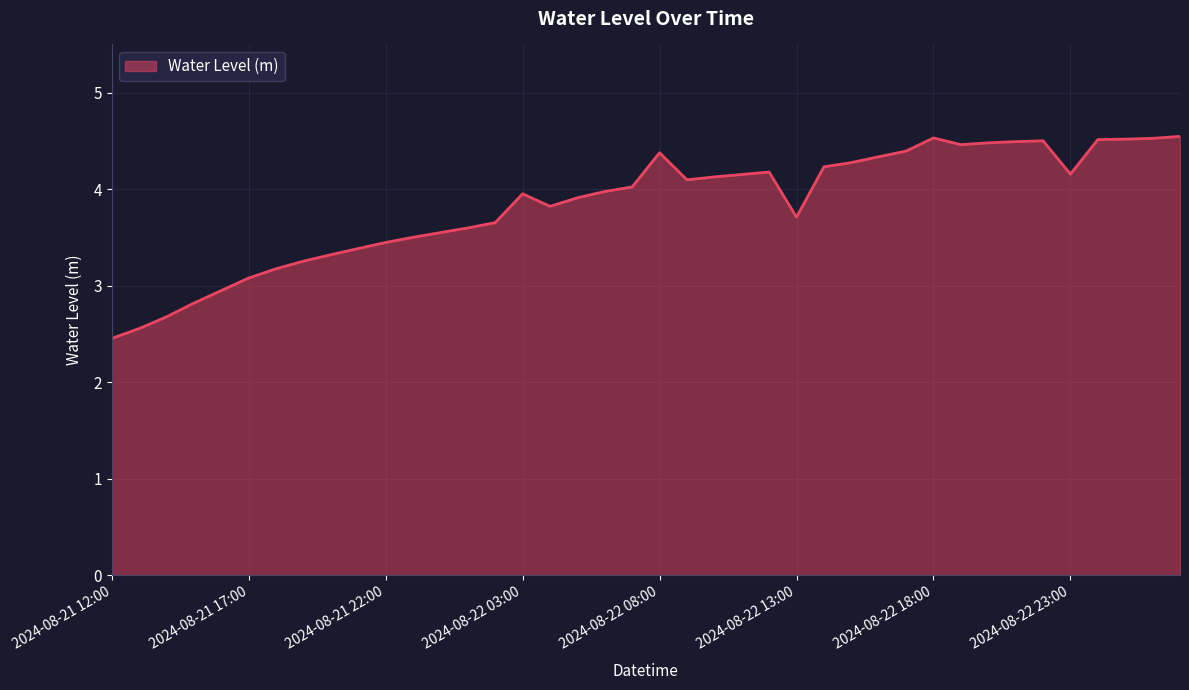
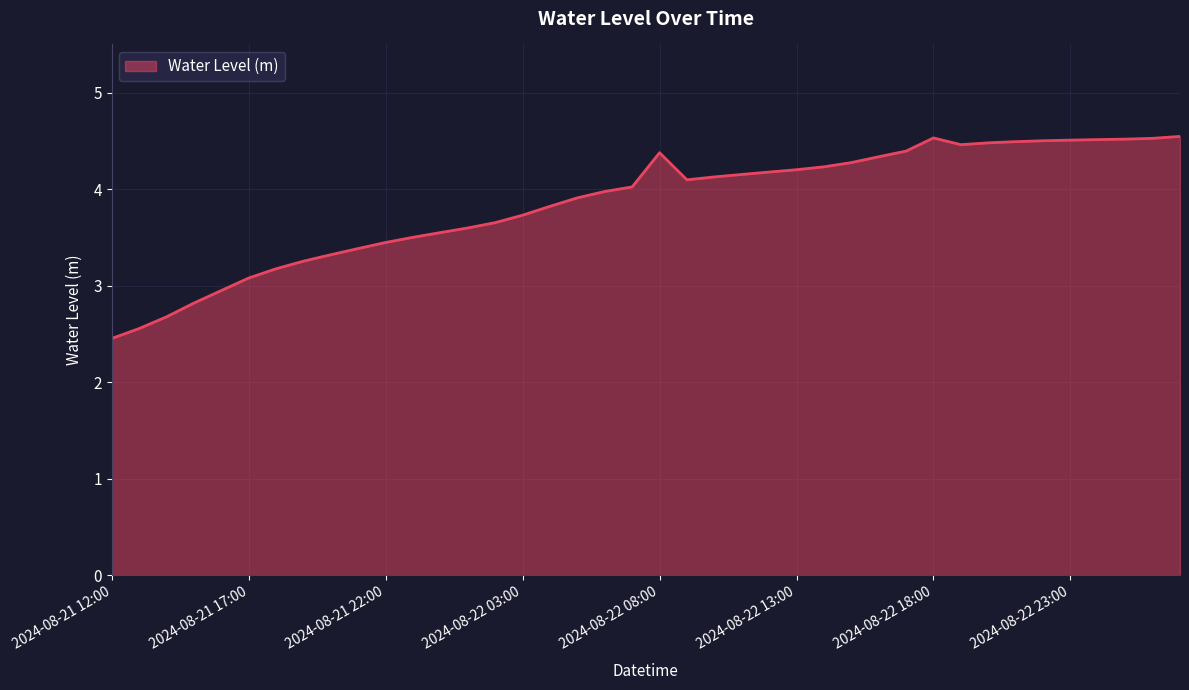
  {
    "2024-08-21 12:00": 2.5,
    "2024-08-21 17:00": 3.1,
    "2024-08-21 22:00": 3.4,
-   "2024-08-22 03:00": 4.0,
+   "2024-08-22 03:00": 3.7,
    "2024-08-22 08:00": 4.4,
-   "2024-08-22 13:00": 3.7,
+   "2024-08-22 13:00": 4.2,
    "2024-08-22 18:00": 4.5,
-   "2024-08-22 23:00": 4.2
+   "2024-08-22 23:00": 4.5
  }
